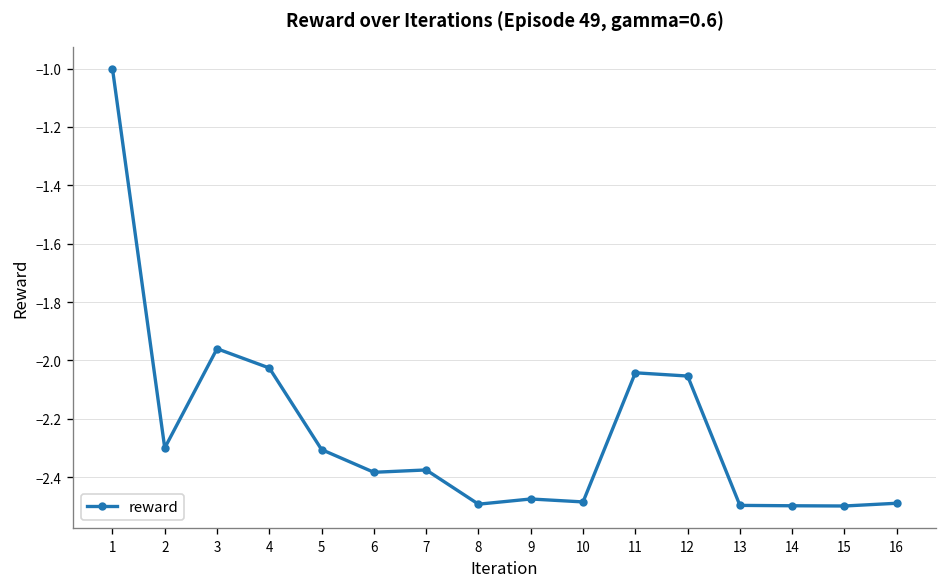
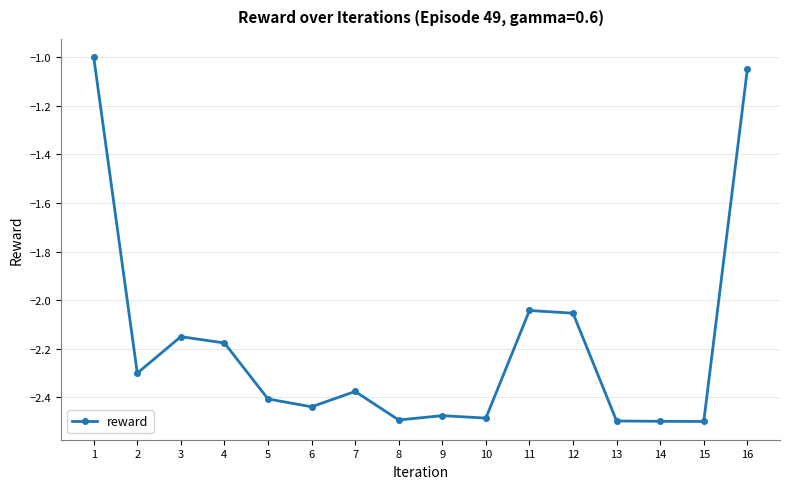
  {
    "1": -1.00,
    "2": -2.30,
-   "3": -1.96,
-   "4": -2.03,
-   "5": -2.31,
-   "6": -2.38,
+   "3": -2.15,
+   "4": -2.18,
+   "5": -2.41,
+   "6": -2.44,
    "7": -2.38,
    "8": -2.49,
    "9": -2.47,
    "10": -2.48,
    "11": -2.04,
    "12": -2.05,
    "13": -2.50,
    "14": -2.50,
    "15": -2.50,
-   "16": -2.49
+   "16": -1.05
  }
